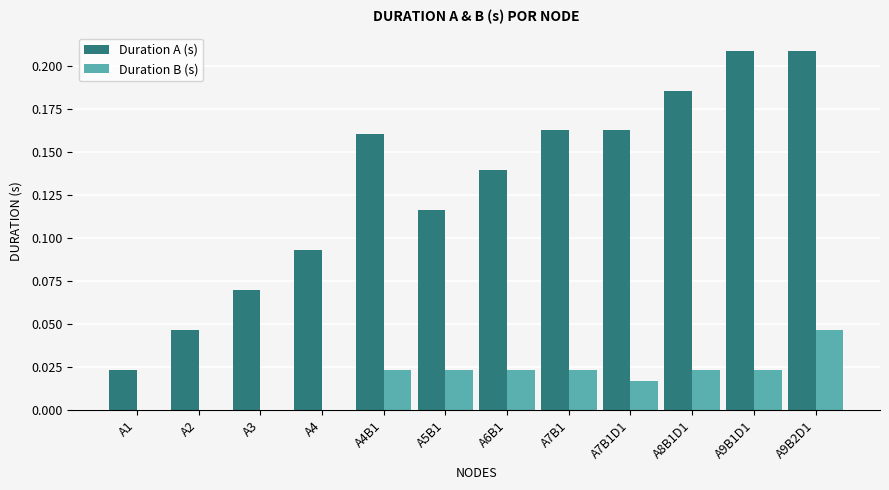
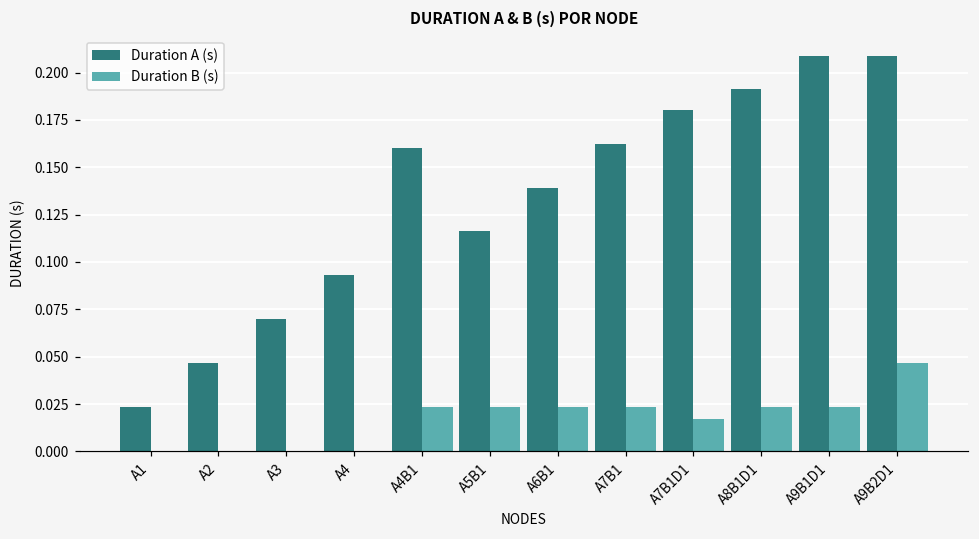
  {
    "Duration A (s)": {
      "A1": 0.023,
      "A2": 0.046,
      "A3": 0.070,
      "A4": 0.093,
      "A4B1": 0.160,
      "A5B1": 0.116,
      "A6B1": 0.139,
      "A7B1": 0.163,
-     "A7B1D1": 0.163,
-     "A8B1D1": 0.186,
+     "A7B1D1": 0.180,
+     "A8B1D1": 0.191,
      "A9B1D1": 0.209,
      "A9B2D1": 0.209
    },
    "Duration B (s)": {
      "A1": 0.000,
      "A2": 0.000,
      "A3": 0.000,
      "A4": 0.000,
      "A4B1": 0.023,
      "A5B1": 0.023,
      "A6B1": 0.023,
      "A7B1": 0.023,
      "A7B1D1": 0.017,
      "A8B1D1": 0.023,
      "A9B1D1": 0.023,
      "A9B2D1": 0.046
    }
  }
